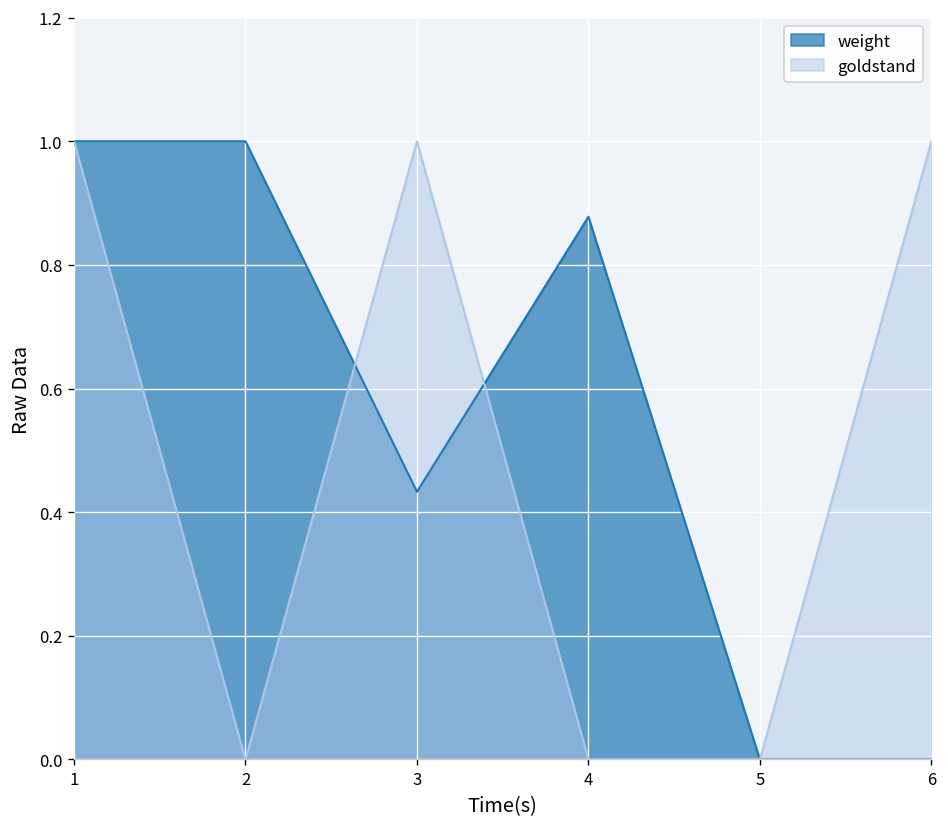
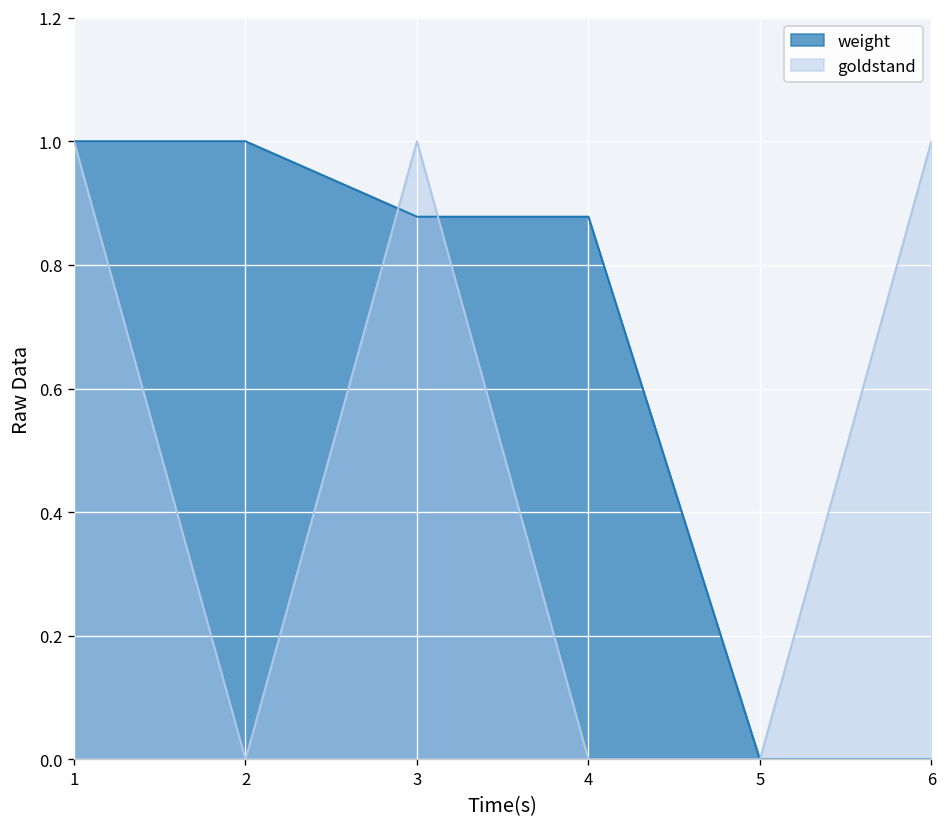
  {
    "weight": {
      "2": 1.00,
-     "3": 0.43,
+     "3": 0.88,
      "4": 0.88,
      "6": 0.00
    },
    "goldstand": {
      "2": 0.00,
      "3": 1.00,
      "4": 0.00,
      "6": 1.00
    }
  }
